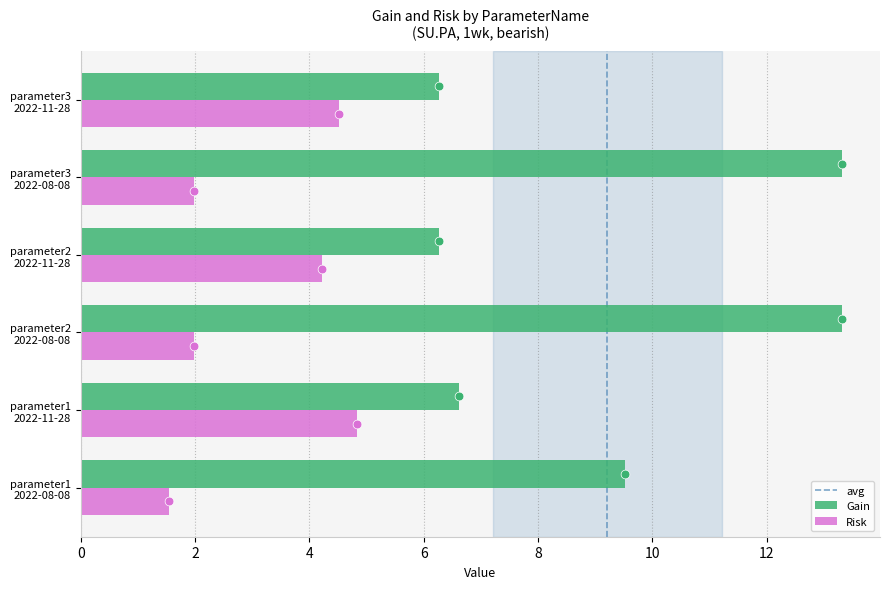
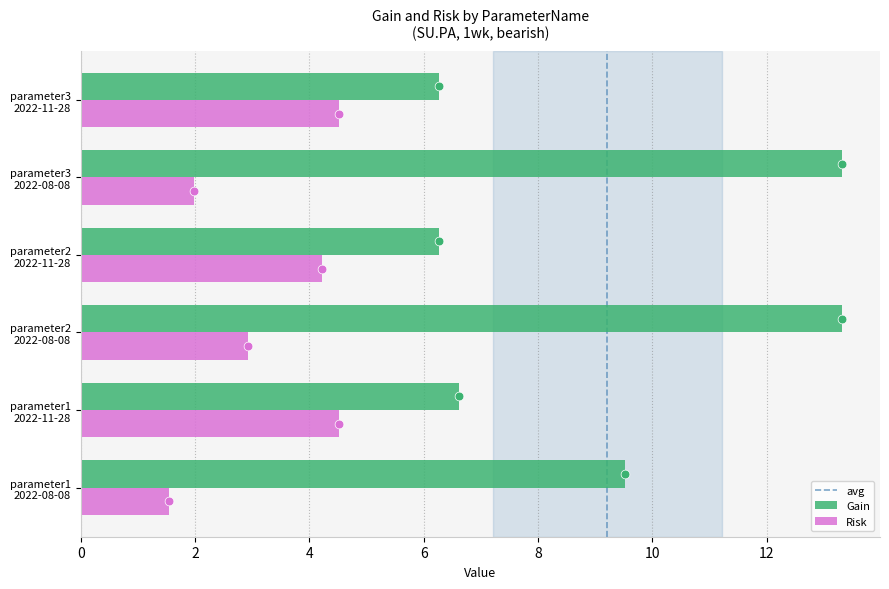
  {
    "Risk": {
      "parameter3 2022-11-28": 4.5,
      "parameter3 2022-08-08": 2.0,
      "parameter2 2022-11-28": 4.2,
-     "parameter2 2022-08-08": 2.0,
-     "parameter1 2022-11-28": 4.8,
+     "parameter2 2022-08-08": 2.9,
+     "parameter1 2022-11-28": 4.5,
      "parameter1 2022-08-08": 1.5
    }
  }
